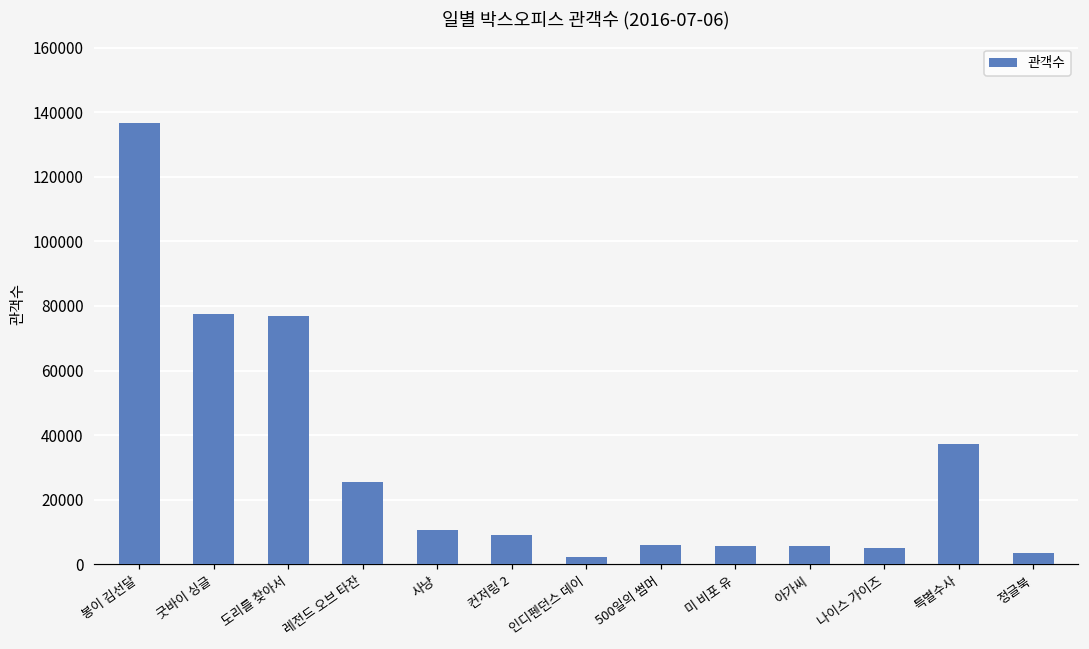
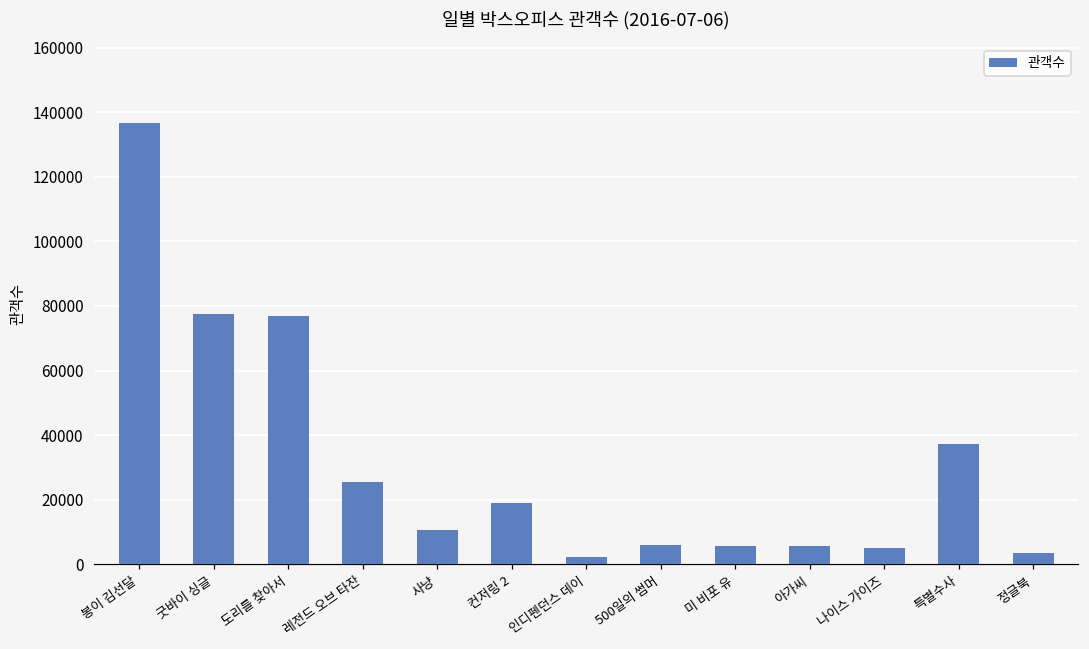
  {
    "봉이 김선달": 137000,
    "굿바이 싱글": 77000,
    "도리를 찾아서": 77000,
    "레전드 오브 타잔": 25000,
    "사냥": 11000,
-   "컨저링 2": 9000,
+   "컨저링 2": 19000,
    "인디펜던스 데이": 2000,
    "500일의 썸머": 6000,
    "미 비포 유": 6000,
    "아가씨": 6000,
    "나이스 가이즈": 5000,
    "특별수사": 37000,
    "정글북": 4000
  }
